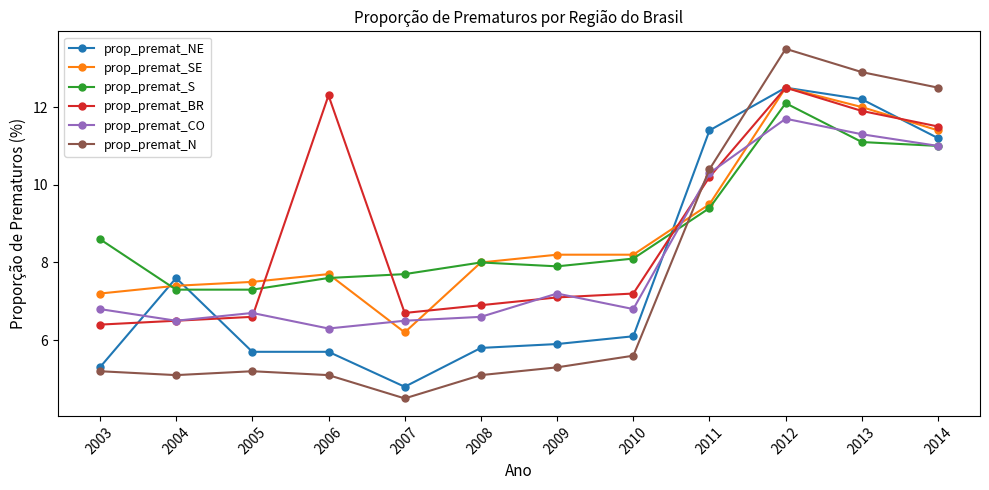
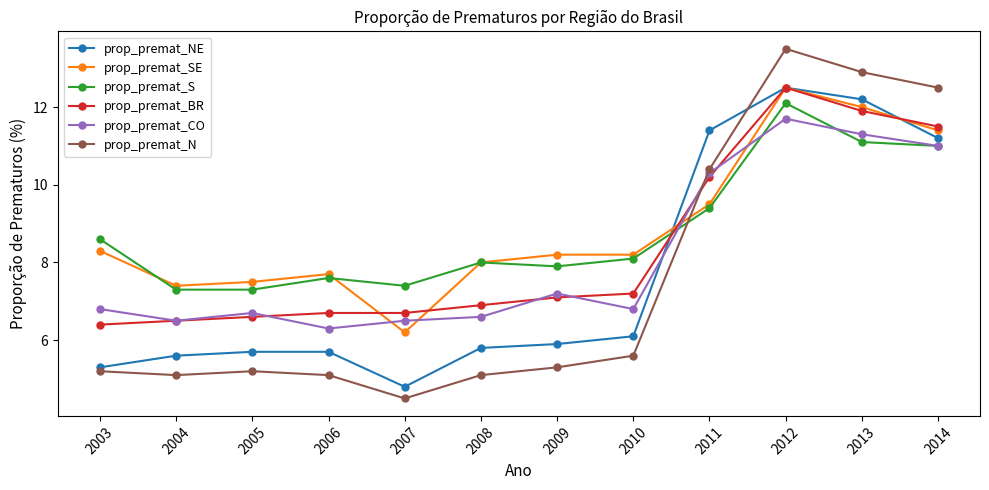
  {
    "prop_premat_NE": {
      "2003": 5.3,
-     "2004": 7.6,
+     "2004": 5.6,
      "2005": 5.7,
      "2006": 5.7,
      "2007": 4.8,
      "2008": 5.8,
      "2009": 5.9,
      "2010": 6.1,
      "2011": 11.4,
      "2013": 12.2,
      "2014": 11.2
    },
    "prop_premat_SE": {
-     "2003": 7.2,
+     "2003": 8.3,
      "2004": 7.4,
      "2005": 7.5,
      "2006": 7.7,
      "2007": 6.2,
      "2009": 8.2,
      "2010": 8.2,
      "2011": 9.5,
      "2013": 12.0,
      "2014": 11.4
    },
    "prop_premat_S": {
      "2003": 8.6,
      "2004": 7.3,
      "2005": 7.3,
      "2006": 7.6,
-     "2007": 7.7,
+     "2007": 7.4,
      "2009": 7.9,
      "2010": 8.1,
      "2011": 9.4,
      "2012": 12.1,
      "2013": 11.1
    },
    "prop_premat_BR": {
      "2003": 6.4,
      "2005": 6.6,
-     "2006": 12.3,
+     "2006": 6.7,
      "2007": 6.7,
      "2008": 6.9,
      "2009": 7.1,
      "2010": 7.2,
      "2011": 10.2,
      "2013": 11.9,
      "2014": 11.5
    },
    "prop_premat_CO": {
      "2003": 6.8,
      "2005": 6.7,
      "2006": 6.3,
      "2007": 6.5,
      "2008": 6.6,
      "2009": 7.2,
      "2010": 6.8,
      "2011": 10.3,
      "2012": 11.7,
      "2013": 11.3
    },
    "prop_premat_N": {
      "2003": 5.2,
      "2004": 5.1,
      "2005": 5.2,
      "2006": 5.1,
      "2007": 4.5,
      "2008": 5.1,
      "2009": 5.3,
      "2010": 5.6,
      "2011": 10.4,
      "2012": 13.5,
      "2013": 12.9,
      "2014": 12.5
    }
  }
